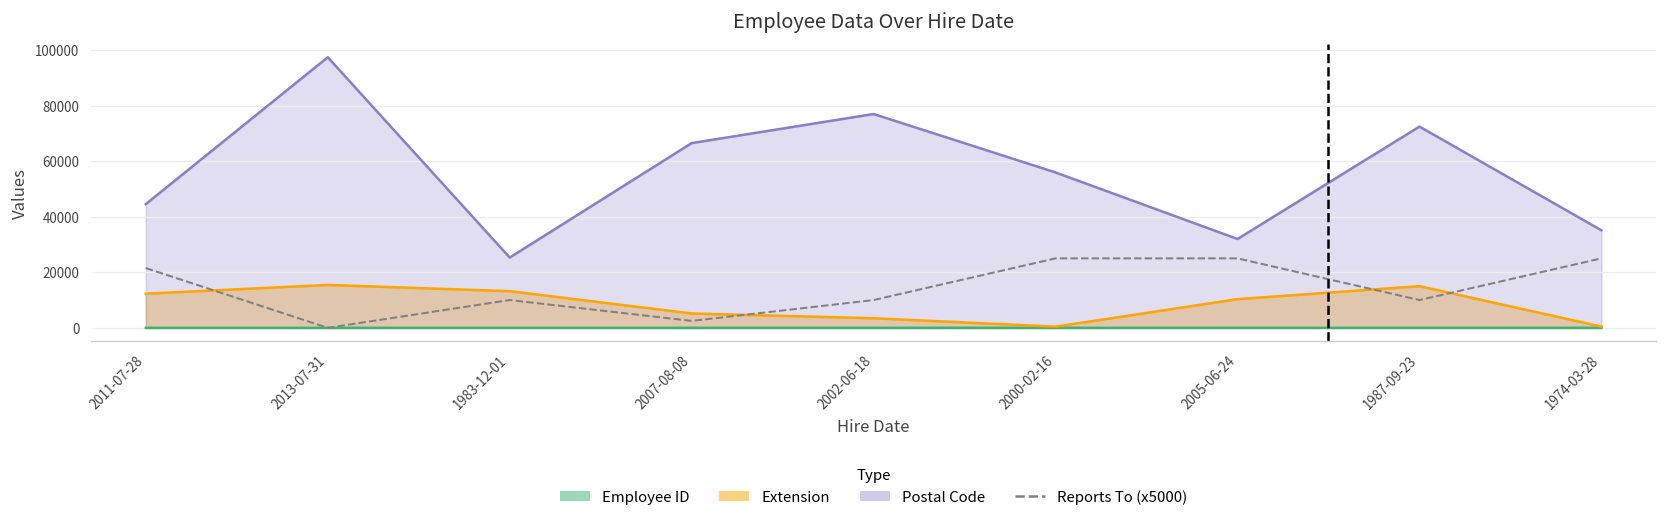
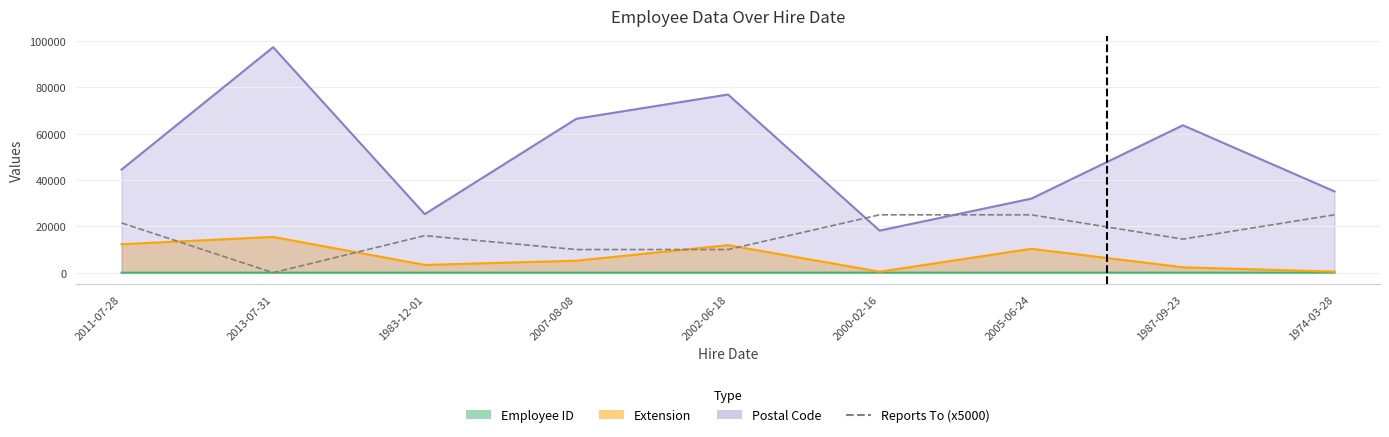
  {
    "Employee ID": {
      "2011-07-28": 0,
      "1983-12-01": 0,
      "2007-08-08": 0,
      "2002-06-18": 0,
      "2005-06-24": 0,
      "1987-09-23": 0
    },
    "Extension": {
      "2011-07-28": 12000,
      "2013-07-31": 15000,
-     "1983-12-01": 13000,
+     "1983-12-01": 3000,
      "2007-08-08": 5000,
-     "2002-06-18": 3000,
+     "2002-06-18": 12000,
      "2005-06-24": 10000,
-     "1987-09-23": 15000
+     "1987-09-23": 2000
    },
    "Postal Code": {
      "2011-07-28": 45000,
      "2013-07-31": 97000,
      "1983-12-01": 25000,
      "2007-08-08": 66000,
      "2002-06-18": 77000,
-     "2000-02-16": 56000,
+     "2000-02-16": 18000,
      "2005-06-24": 32000,
-     "1987-09-23": 72000,
+     "1987-09-23": 64000,
      "1974-03-28": 35000
    },
    "Reports To (x5000)": {
      "2011-07-28": 22000,
-     "1983-12-01": 10000,
-     "2007-08-08": 3000,
+     "1983-12-01": 16000,
+     "2007-08-08": 10000,
      "2002-06-18": 10000,
      "2000-02-16": 25000,
      "2005-06-24": 25000,
-     "1987-09-23": 10000,
+     "1987-09-23": 15000,
      "1974-03-28": 25000
    }
  }
